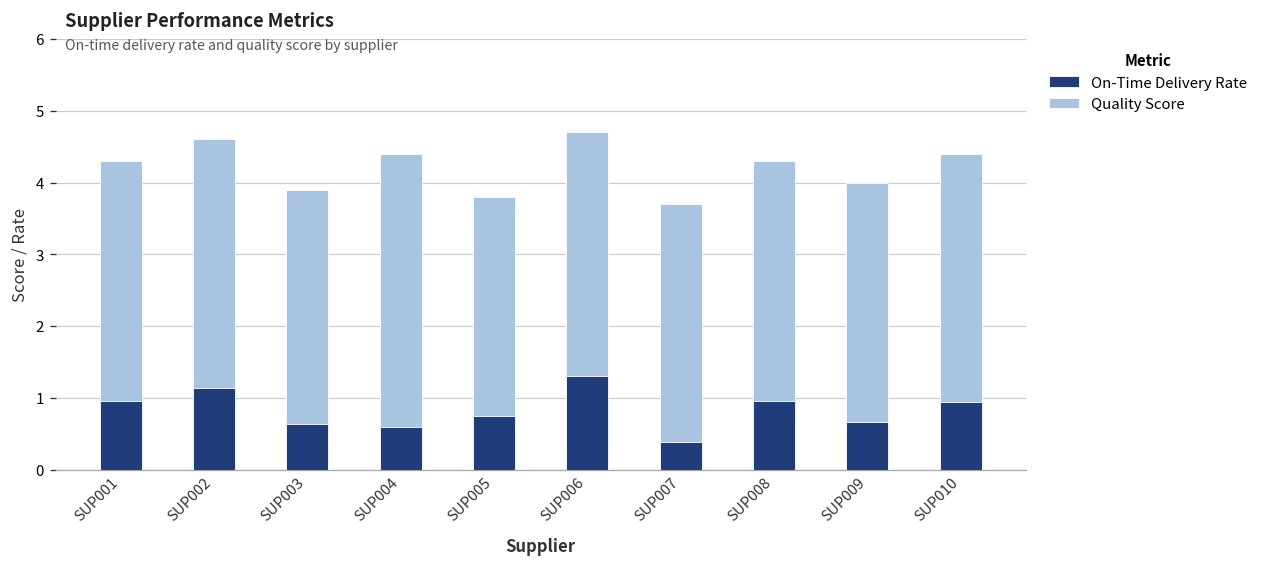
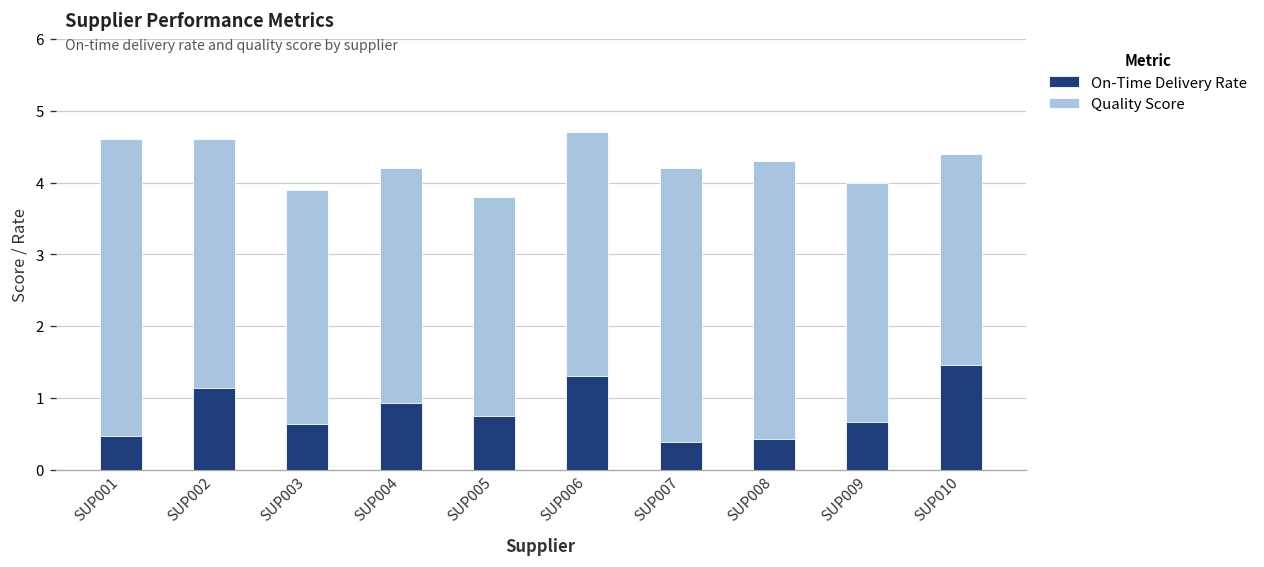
  {
    "On-Time Delivery Rate": {
-     "SUP001": 1.0,
-     "SUP004": 0.6,
-     "SUP008": 1.0,
-     "SUP010": 0.9
+     "SUP001": 0.5,
+     "SUP004": 0.9,
+     "SUP008": 0.4,
+     "SUP010": 1.5
    },
    "Quality Score": {
-     "SUP001": 4.3,
+     "SUP001": 4.6,
      "SUP002": 4.6,
      "SUP003": 3.9,
-     "SUP004": 4.4,
+     "SUP004": 4.2,
      "SUP005": 3.8,
      "SUP006": 4.7,
-     "SUP007": 3.7,
+     "SUP007": 4.2,
      "SUP008": 4.3,
      "SUP009": 4.0,
      "SUP010": 4.4
    }
  }
